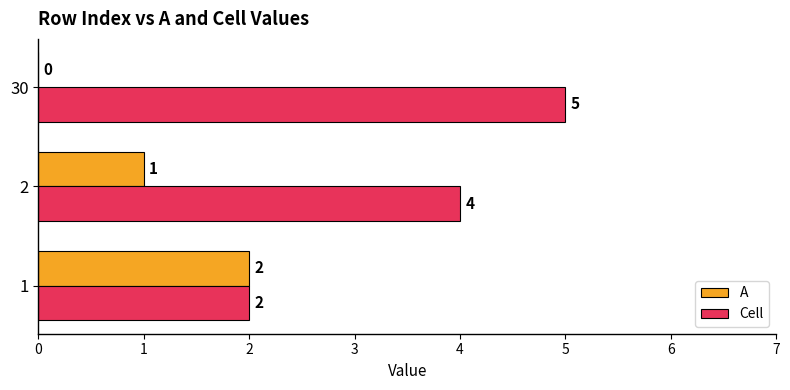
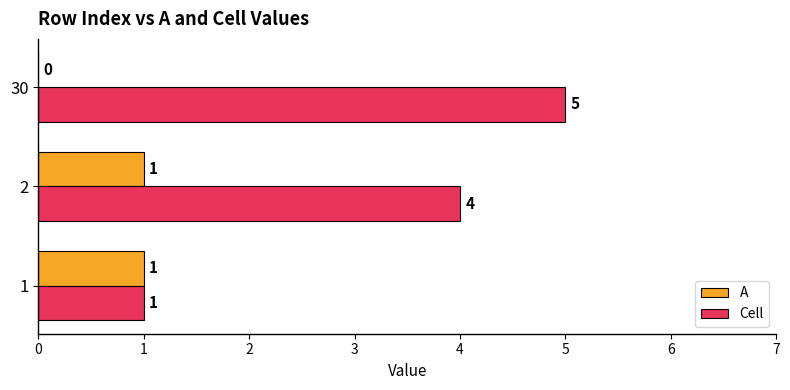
  {
    "A": {
      "30": 0,
      "2": 1,
-     "1": 2
+     "1": 1
    },
    "Cell": {
      "30": 5,
      "2": 4,
-     "1": 2
+     "1": 1
    }
  }
